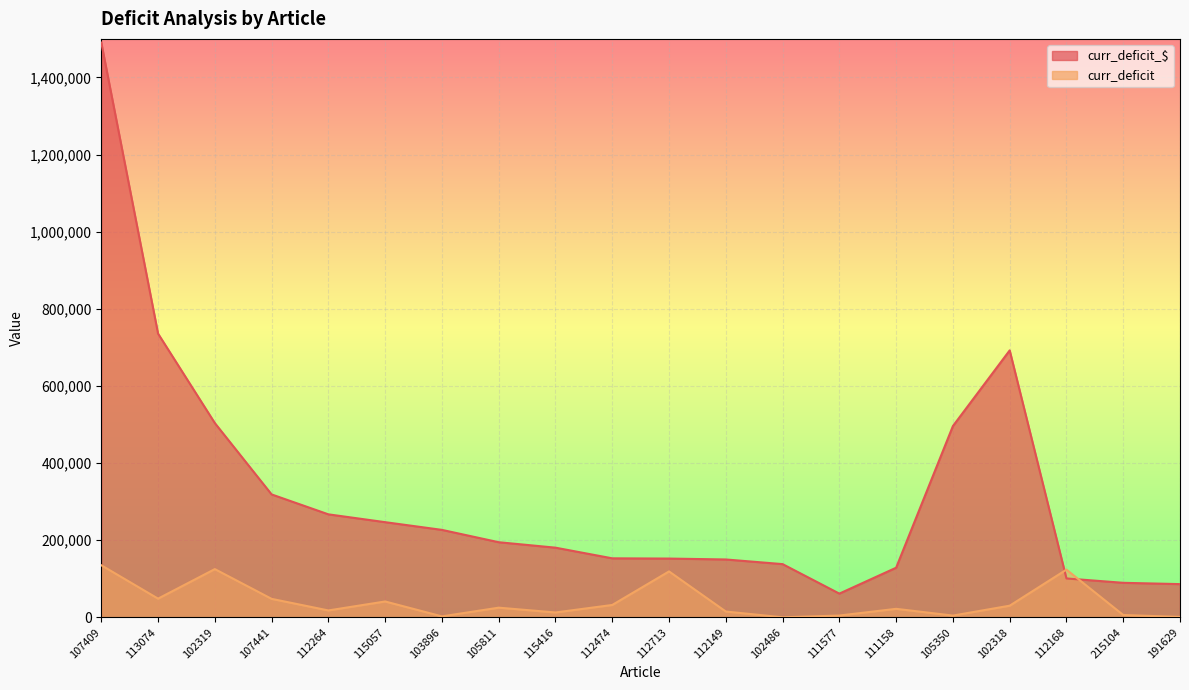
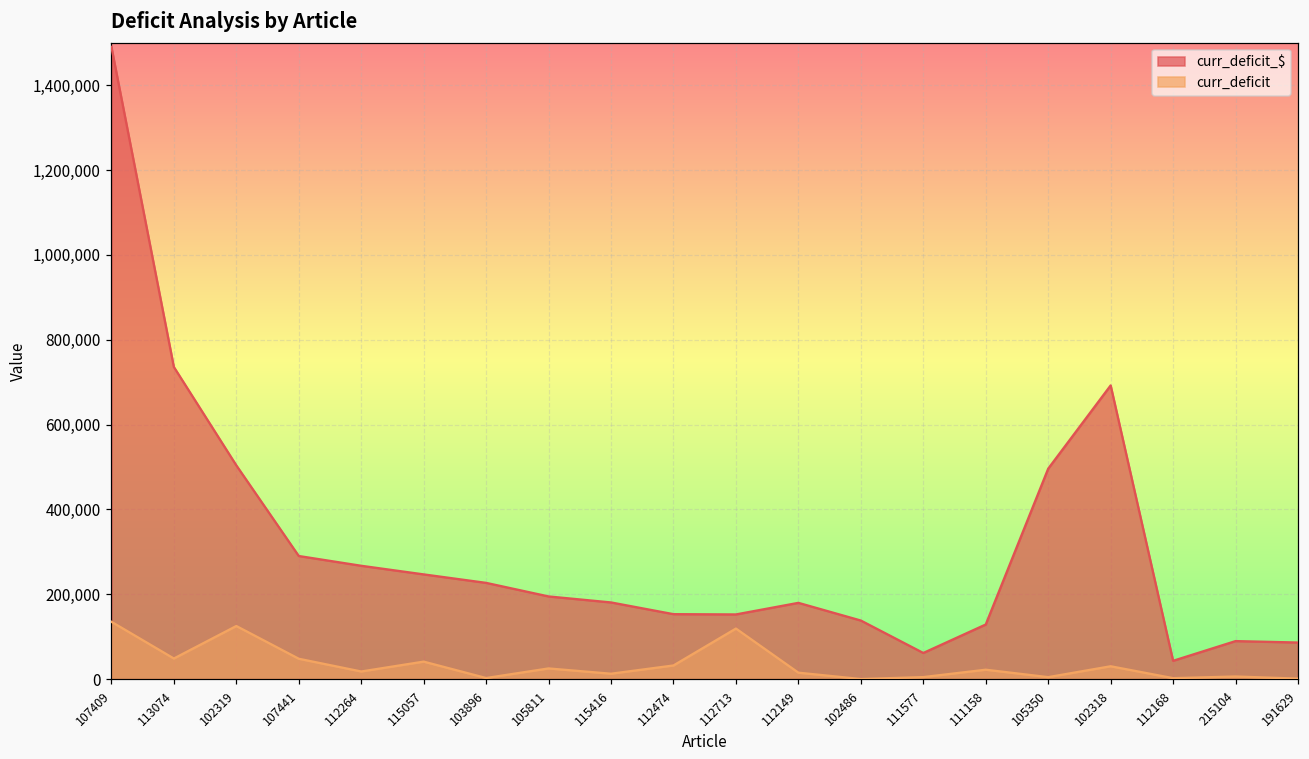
  {
    "curr_deficit_$": {
      "107409": "1,490,000",
      "113074": "740,000",
      "102319": "500,000",
-     "107441": "320,000",
+     "107441": "290,000",
      "112264": "270,000",
      "115057": "250,000",
      "103896": "230,000",
      "105811": "190,000",
      "115416": "180,000",
      "112474": "150,000",
      "112713": "150,000",
-     "112149": "150,000",
+     "112149": "180,000",
      "102486": "140,000",
      "111577": "60,000",
      "111158": "130,000",
      "105350": "500,000",
      "102318": "690,000",
-     "112168": "100,000",
+     "112168": "40,000",
      "215104": "90,000",
      "191629": "90,000"
    },
    "curr_deficit": {
      "107409": "140,000",
      "113074": "50,000",
      "102319": "130,000",
      "107441": "50,000",
      "112264": "20,000",
      "115057": "40,000",
      "103896": "0",
      "105811": "30,000",
      "115416": "10,000",
      "112474": "30,000",
      "112713": "120,000",
      "112149": "20,000",
      "102486": "0",
      "111577": "0",
      "111158": "20,000",
      "105350": "0",
      "102318": "30,000",
-     "112168": "120,000",
+     "112168": "0",
      "215104": "10,000",
      "191629": "0"
    }
  }
